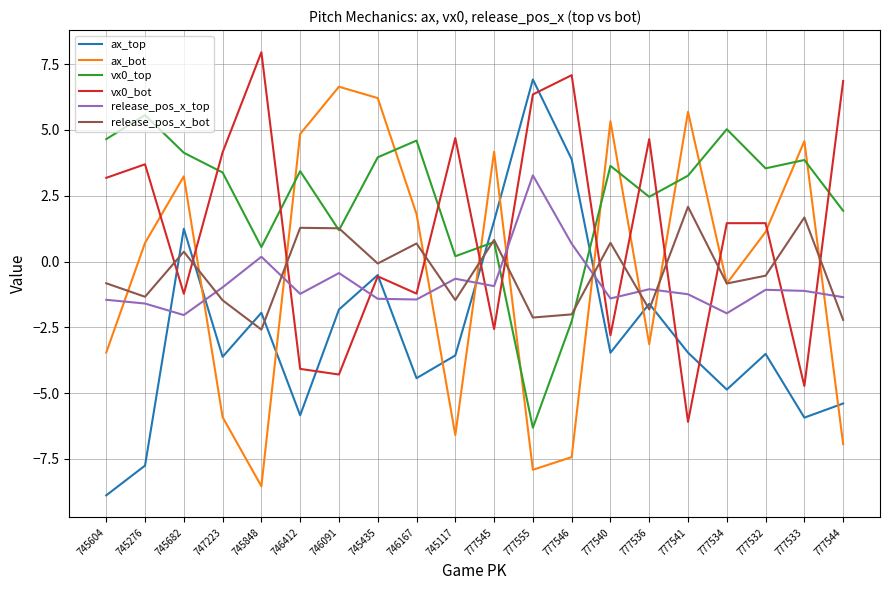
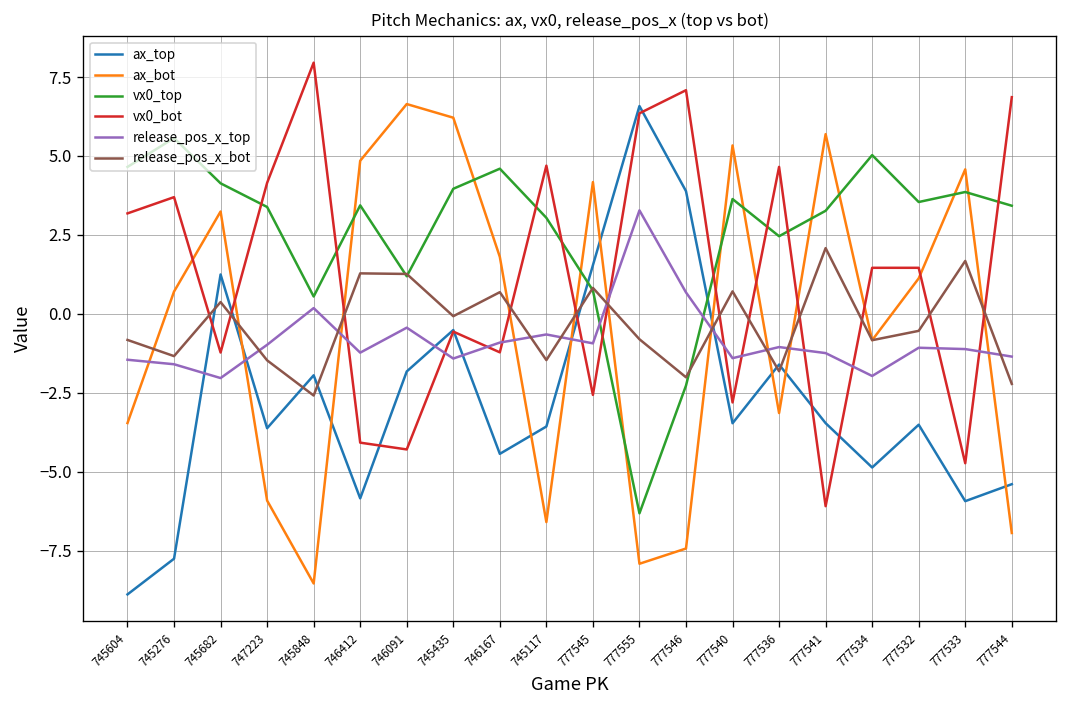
  {
    "ax_top": {
      "745604": -8.9,
      "745276": -7.8,
      "745682": 1.2,
      "747223": -3.6,
      "745848": -1.9,
      "746412": -5.8,
      "746091": -1.8,
      "746167": -4.4,
      "745117": -3.6,
      "777545": 1.5,
-     "777555": 6.9,
+     "777555": 6.6,
      "777546": 3.9,
      "777540": -3.5,
      "777536": -1.6,
      "777541": -3.5,
      "777534": -4.9,
      "777532": -3.5,
      "777533": -5.9,
      "777544": -5.4
    },
    "ax_bot": {
      "745604": -3.5,
      "745276": 0.7,
      "745682": 3.2,
      "747223": -5.9,
      "745848": -8.5,
      "746412": 4.8,
      "746091": 6.6,
      "745435": 6.2,
      "746167": 1.8,
      "745117": -6.6,
      "777545": 4.2,
      "777555": -7.9,
      "777546": -7.4,
      "777540": 5.3,
      "777536": -3.1,
      "777541": 5.7,
      "777532": 1.1,
      "777533": 4.6,
      "777544": -6.9
    },
    "vx0_top": {
      "745604": 4.7,
      "745682": 4.1,
      "747223": 3.4,
      "745848": 0.6,
      "746412": 3.4,
      "745435": 4.0,
      "746167": 4.6,
-     "745117": 0.2,
+     "745117": 3.0,
      "777555": -6.3,
      "777546": -2.3,
      "777540": 3.6,
      "777536": 2.5,
      "777541": 3.3,
      "777534": 5.0,
      "777532": 3.5,
      "777533": 3.9,
-     "777544": 1.9
+     "777544": 3.4
    },
    "vx0_bot": {
      "745604": 3.2,
      "745276": 3.7,
      "745682": -1.2,
      "747223": 4.1,
      "745848": 8.0,
      "746412": -4.1,
      "746091": -4.3,
      "746167": -1.2,
      "745117": 4.7,
      "777545": -2.6,
      "777555": 6.4,
      "777546": 7.1,
      "777540": -2.8,
      "777536": 4.7,
      "777541": -6.1,
      "777534": 1.5,
      "777532": 1.5,
      "777533": -4.7,
      "777544": 6.9
    },
    "release_pos_x_top": {
      "745604": -1.5,
      "745276": -1.6,
      "745682": -2.0,
      "747223": -1.0,
      "745848": 0.2,
      "746412": -1.2,
      "746091": -0.4,
      "745435": -1.4,
-     "746167": -1.4,
+     "746167": -0.9,
      "745117": -0.7,
      "777545": -0.9,
      "777555": 3.3,
      "777546": 0.7,
      "777540": -1.4,
      "777536": -1.1,
      "777541": -1.2,
      "777534": -2.0,
      "777532": -1.1,
      "777533": -1.1,
      "777544": -1.4
    },
    "release_pos_x_bot": {
      "745604": -0.8,
      "745276": -1.3,
      "745682": 0.4,
      "747223": -1.5,
      "745848": -2.6,
      "746412": 1.3,
      "745435": -0.1,
      "746167": 0.7,
      "745117": -1.5,
-     "777555": -2.1,
+     "777555": -0.8,
      "777546": -2.0,
      "777540": 0.7,
      "777536": -1.8,
      "777541": 2.1,
      "777532": -0.5,
      "777533": 1.7,
      "777544": -2.2
    }
  }
